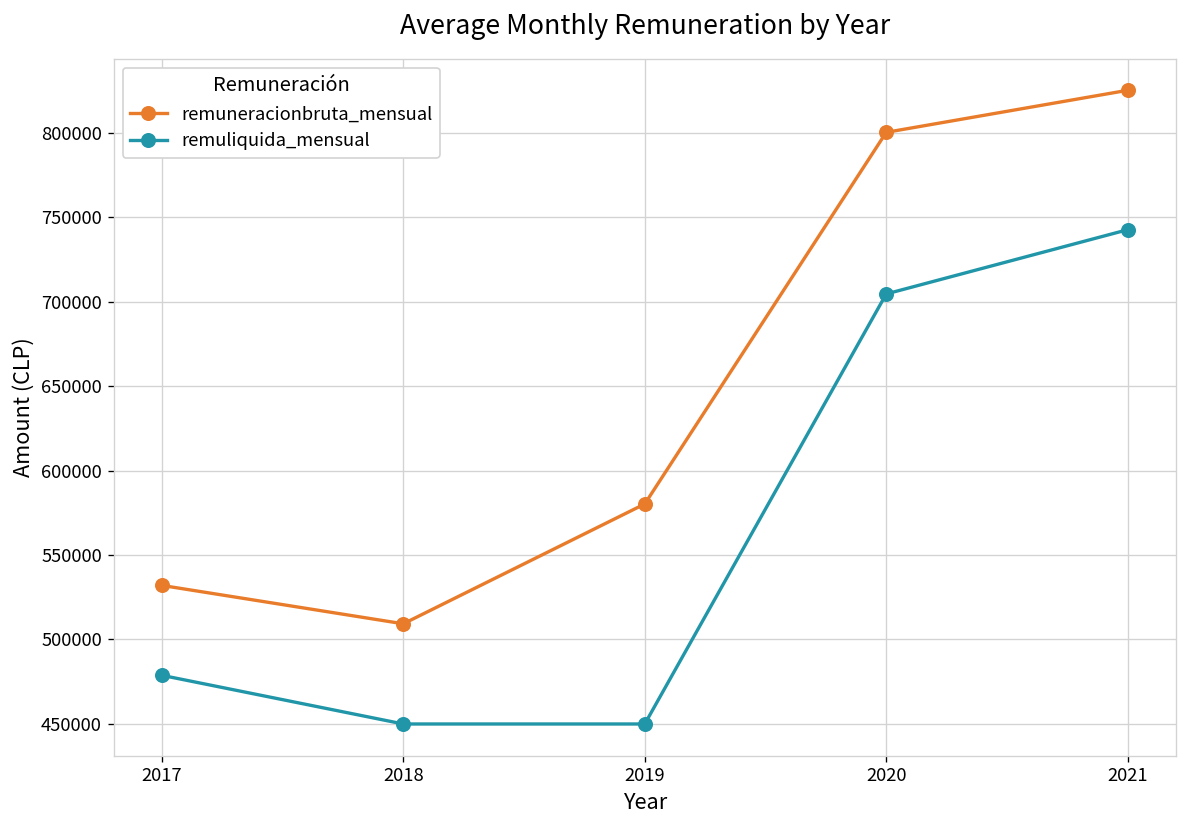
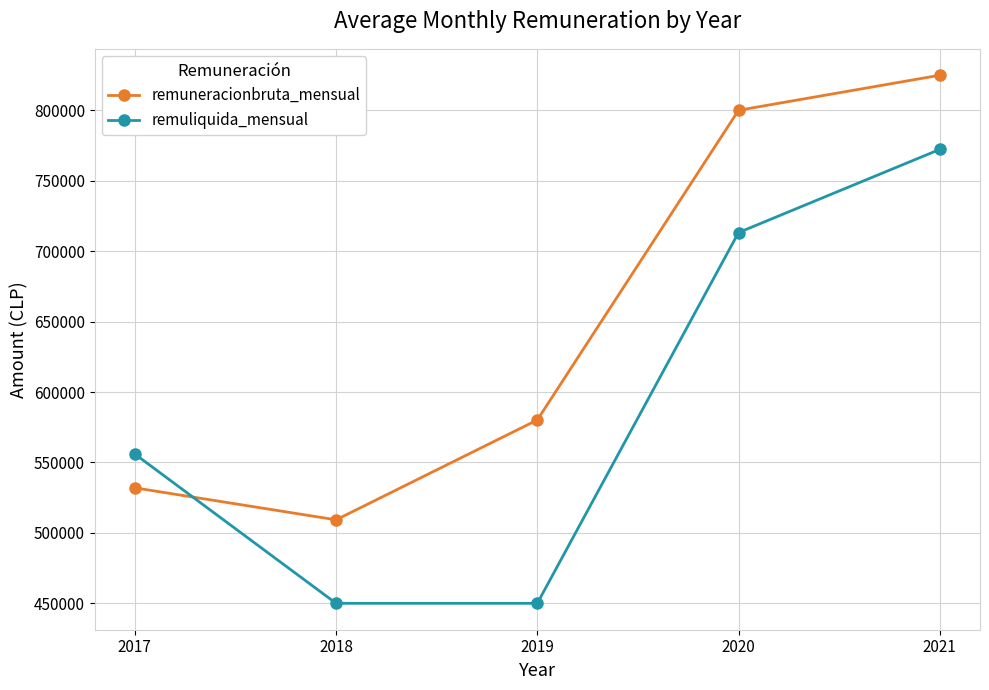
  {
    "remuneracionbruta_mensual": {
      "2017": 532000,
      "2018": 509000,
      "2019": 580000,
      "2020": 800000,
      "2021": 825000
    },
    "remuliquida_mensual": {
-     "2017": 479000,
+     "2017": 556000,
      "2018": 450000,
      "2019": 450000,
-     "2020": 704000,
-     "2021": 743000
+     "2020": 713000,
+     "2021": 772000
    }
  }
